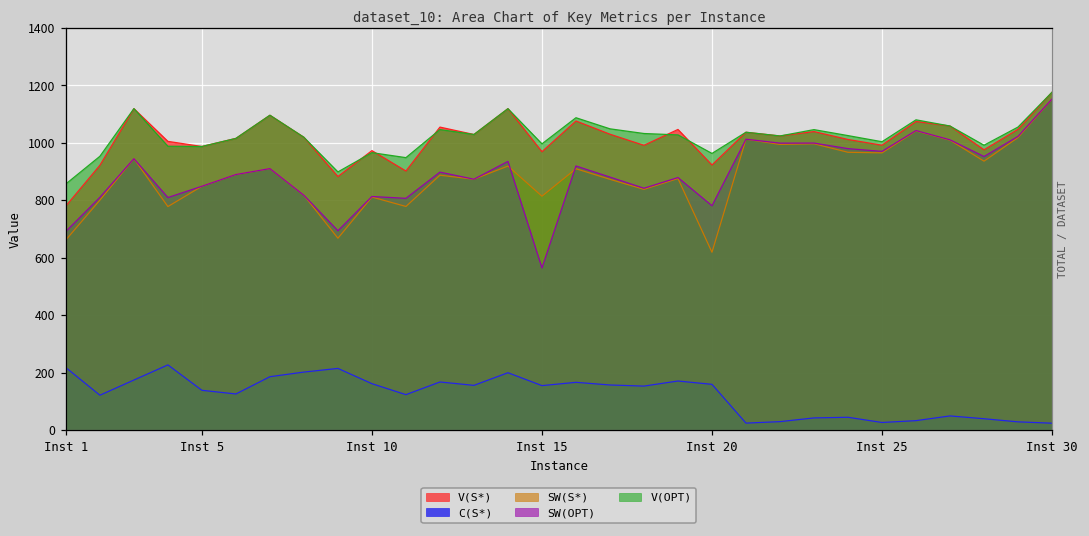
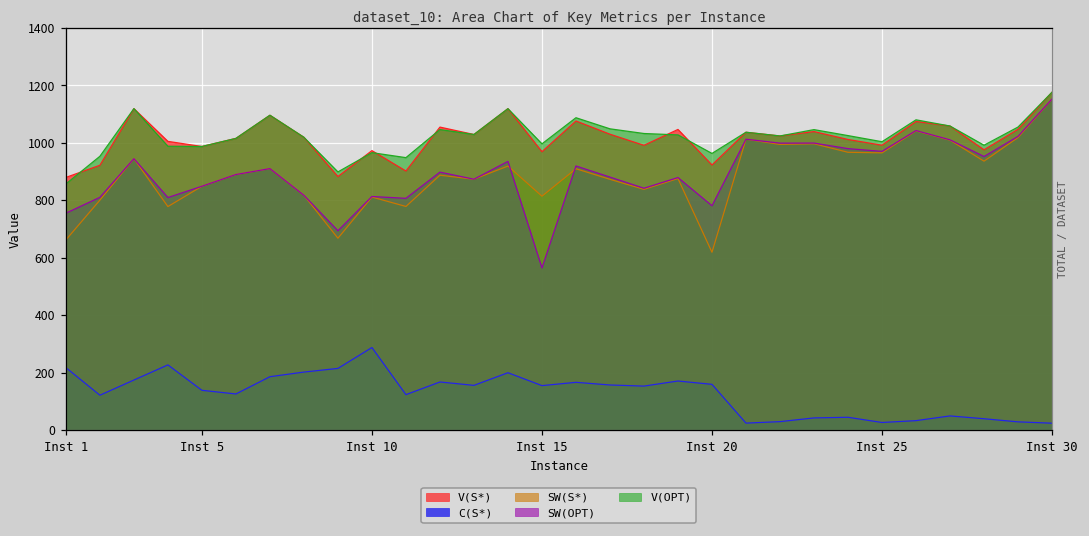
  {
    "V(S*)": {
-     "Inst 1": 780,
+     "Inst 1": 880,
      "Inst 15": 970,
      "Inst 20": 920,
      "Inst 25": 990
    },
    "C(S*)": {
      "Inst 1": 220,
      "Inst 5": 140,
-     "Inst 10": 160,
+     "Inst 10": 290,
      "Inst 15": 150,
      "Inst 20": 160,
      "Inst 25": 30,
      "Inst 30": 20
    },
    "SW(S*)": {
      "Inst 1": 660,
      "Inst 15": 810,
      "Inst 20": 620
    },
    "SW(OPT)": {
-     "Inst 1": 690,
+     "Inst 1": 750,
      "Inst 15": 560,
      "Inst 20": 780
    },
    "V(OPT)": {
      "Inst 1": 860,
      "Inst 15": 1000,
      "Inst 20": 960,
      "Inst 25": 1000
    }
  }
